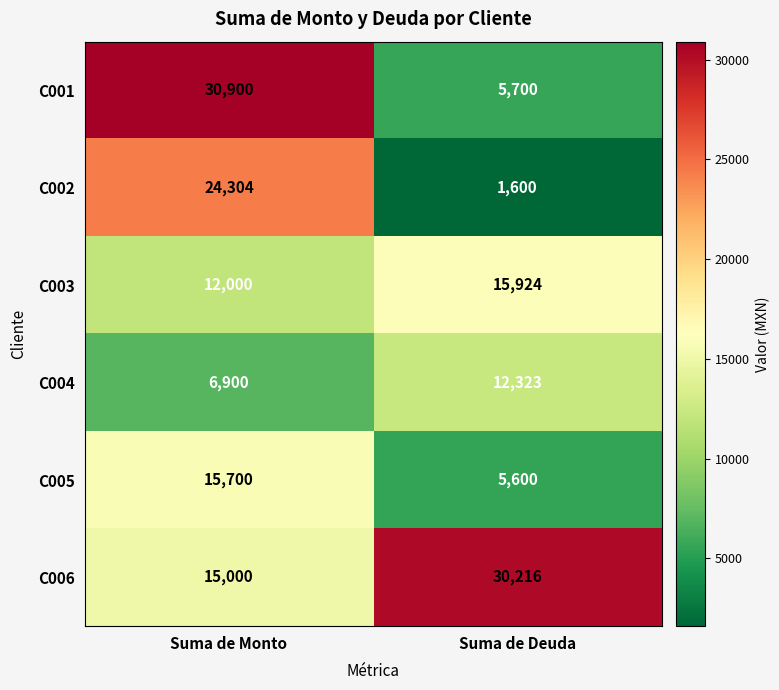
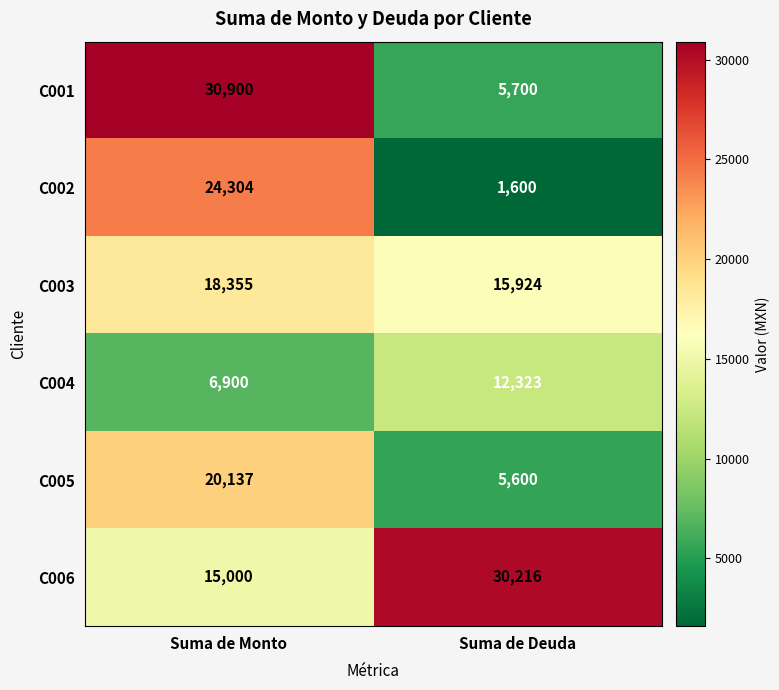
  {
    "C001": {
      "Suma de Monto": "30,900",
      "Suma de Deuda": "5,700"
    },
    "C002": {
      "Suma de Monto": "24,304",
      "Suma de Deuda": "1,600"
    },
    "C003": {
-     "Suma de Monto": "12,000",
+     "Suma de Monto": "18,355",
      "Suma de Deuda": "15,924"
    },
    "C004": {
      "Suma de Monto": "6,900",
      "Suma de Deuda": "12,323"
    },
    "C005": {
-     "Suma de Monto": "15,700",
+     "Suma de Monto": "20,137",
      "Suma de Deuda": "5,600"
    },
    "C006": {
      "Suma de Monto": "15,000",
      "Suma de Deuda": "30,216"
    }
  }
